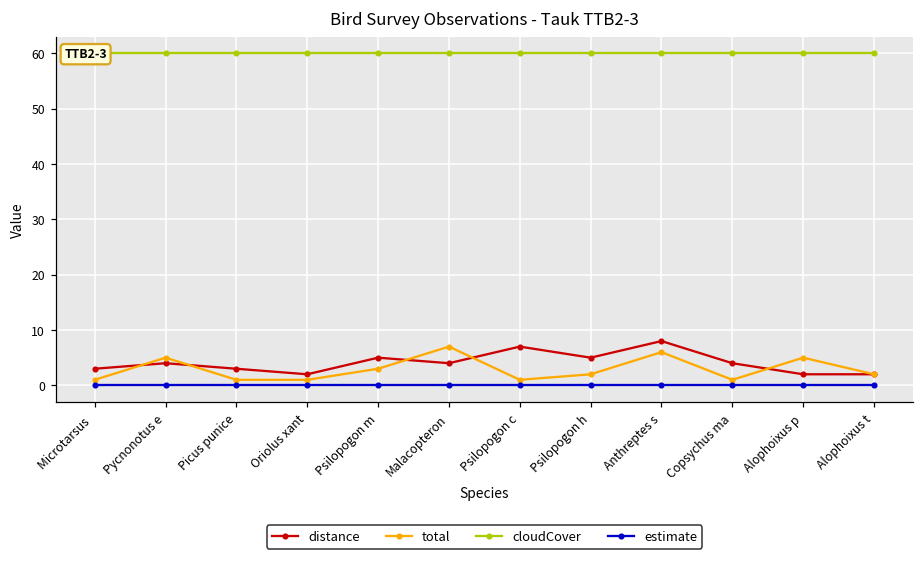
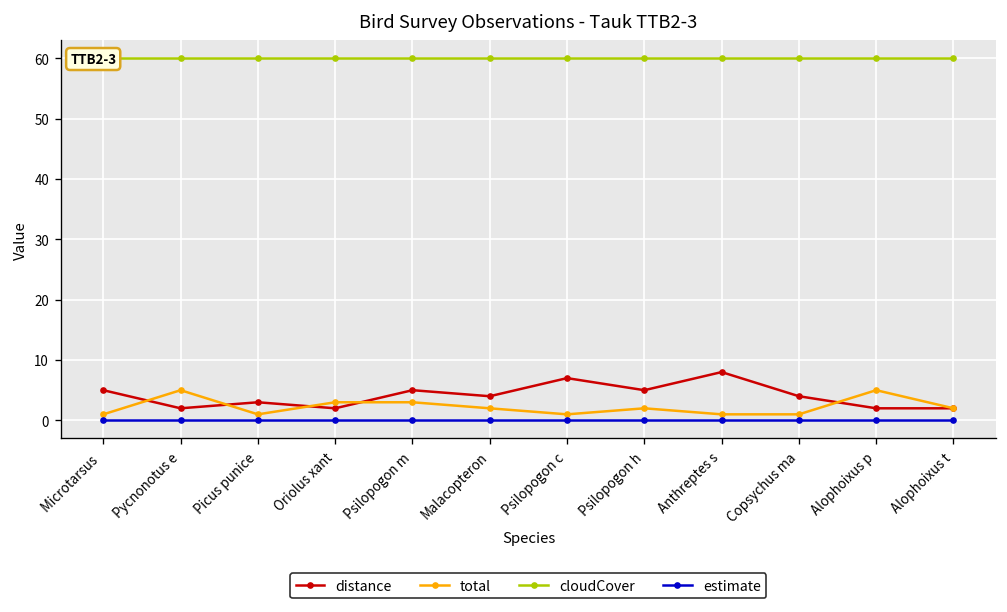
  {
    "distance": {
-     "Microtarsus": 3,
-     "Pycnonotus e": 4,
+     "Microtarsus": 5,
+     "Pycnonotus e": 2,
      "Picus punice": 3,
      "Oriolus xant": 2,
      "Psilopogon m": 5,
      "Malacopteron": 4,
      "Psilopogon c": 7,
      "Psilopogon h": 5,
      "Anthreptes s": 8,
      "Copsychus ma": 4,
      "Alophoixus p": 2
    },
    "total": {
      "Microtarsus": 1,
      "Pycnonotus e": 5,
      "Picus punice": 1,
-     "Oriolus xant": 1,
+     "Oriolus xant": 3,
      "Psilopogon m": 3,
-     "Malacopteron": 7,
+     "Malacopteron": 2,
      "Psilopogon c": 1,
      "Psilopogon h": 2,
-     "Anthreptes s": 6,
+     "Anthreptes s": 1,
      "Copsychus ma": 1,
      "Alophoixus p": 5
    },
    "cloudCover": {
      "Pycnonotus e": 60,
      "Picus punice": 60,
      "Oriolus xant": 60,
      "Psilopogon m": 60,
      "Malacopteron": 60,
      "Psilopogon c": 60,
      "Psilopogon h": 60,
      "Anthreptes s": 60,
      "Copsychus ma": 60,
      "Alophoixus p": 60,
      "Alophoixus t": 60
    },
    "estimate": {
      "Microtarsus": 0,
      "Pycnonotus e": 0,
      "Picus punice": 0,
      "Oriolus xant": 0,
      "Psilopogon m": 0,
      "Malacopteron": 0,
      "Psilopogon c": 0,
      "Psilopogon h": 0,
      "Anthreptes s": 0,
      "Copsychus ma": 0,
      "Alophoixus p": 0,
      "Alophoixus t": 0
    }
  }
